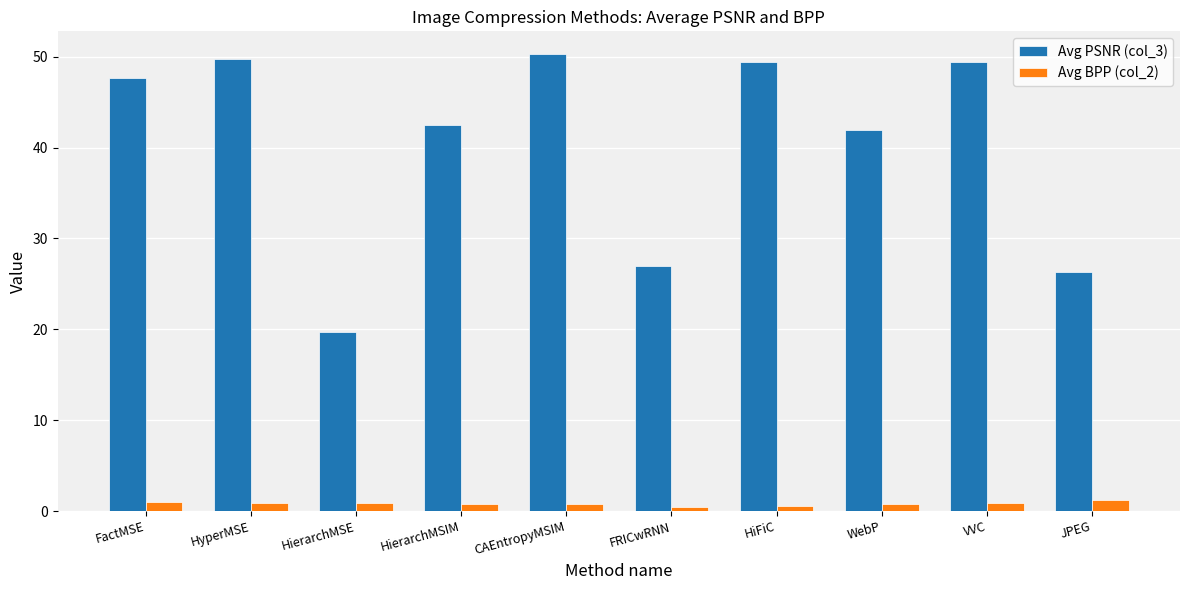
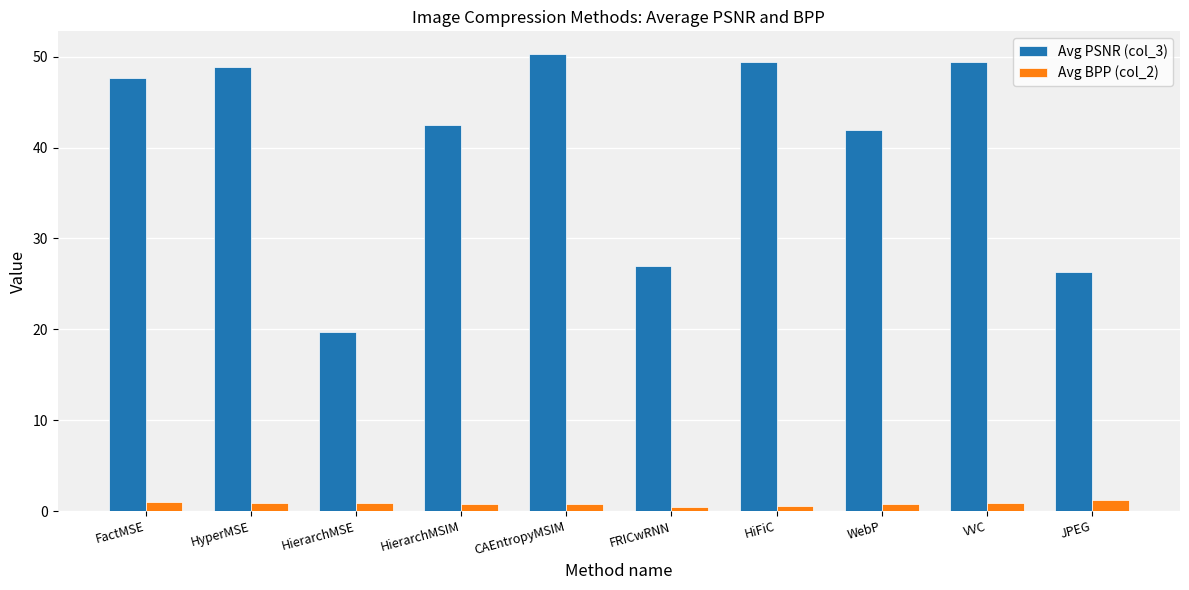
  {
    "Avg PSNR (col_3)": {
      "FactMSE": 48,
-     "HyperMSE": 50,
+     "HyperMSE": 49,
      "HierarchMSE": 20,
      "HierarchMSIM": 43,
      "CAEntropyMSIM": 50,
      "FRICwRNN": 27,
      "HiFiC": 49,
      "WebP": 42,
      "VVC": 49,
      "JPEG": 26
    },
    "Avg BPP (col_2)": {
      "FactMSE": 1,
      "HyperMSE": 1,
      "HierarchMSE": 1,
      "HierarchMSIM": 1,
      "CAEntropyMSIM": 1,
      "FRICwRNN": 0,
      "HiFiC": 1,
      "WebP": 1,
      "VVC": 1,
      "JPEG": 1
    }
  }
